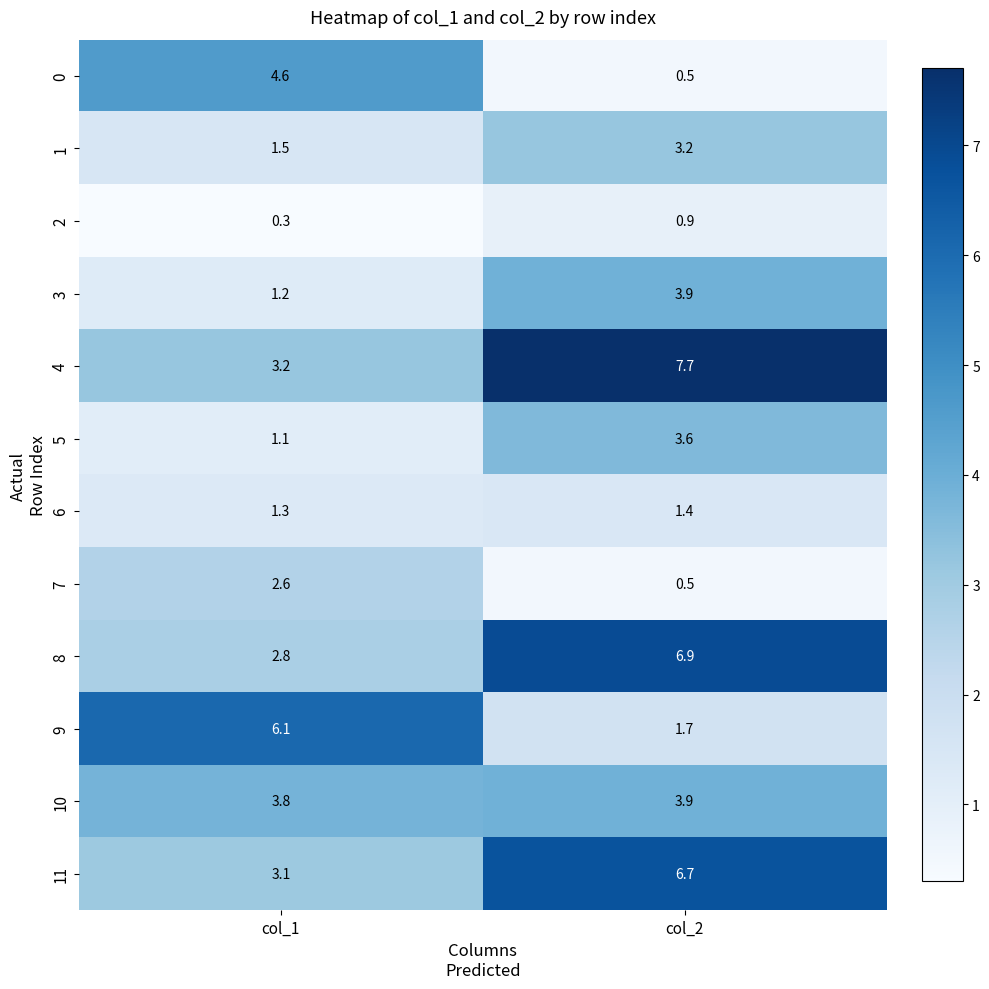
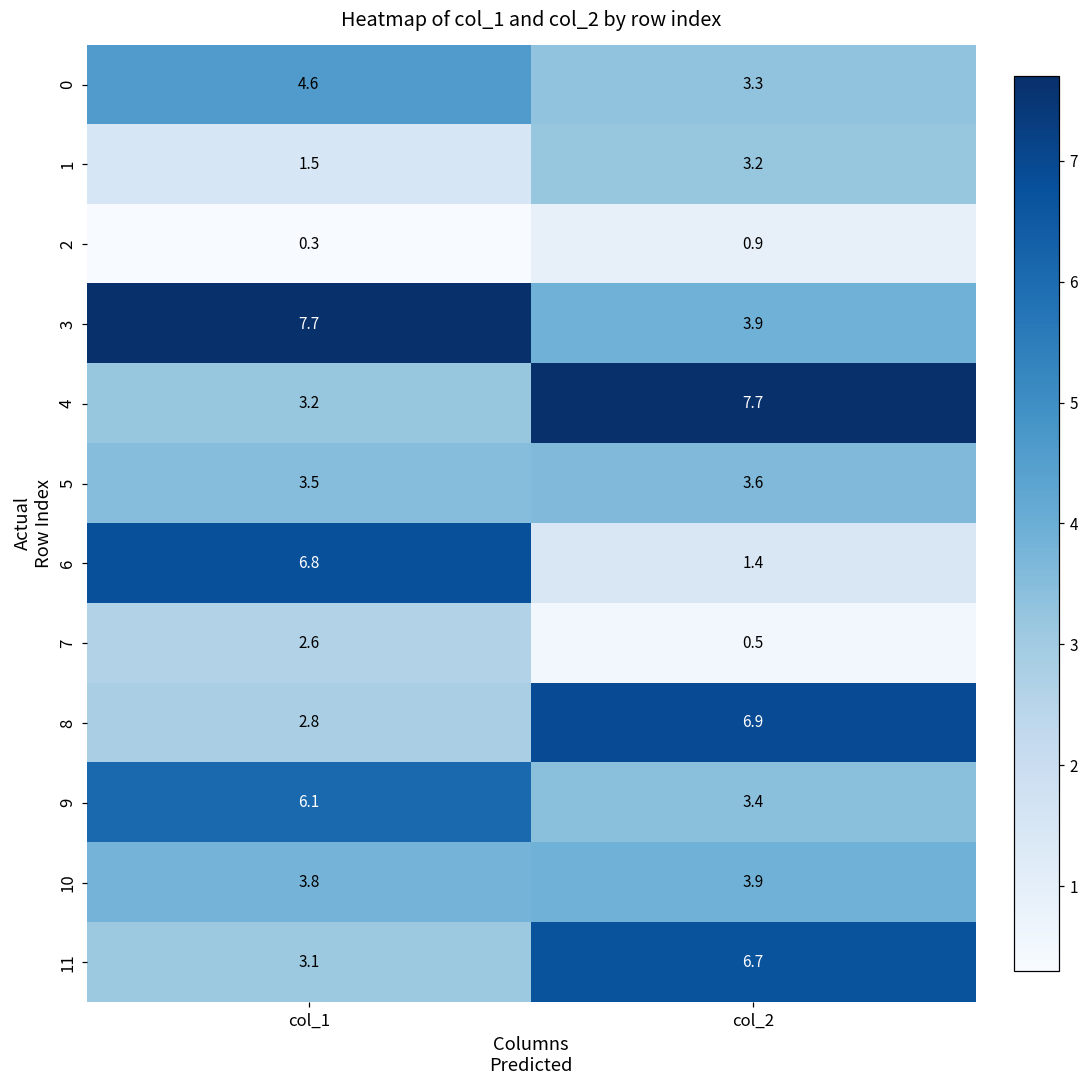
  {
    "0": {
      "col_1": 4.6,
-     "col_2": 0.5
+     "col_2": 3.3
    },
    "1": {
      "col_1": 1.5,
      "col_2": 3.2
    },
    "2": {
      "col_1": 0.3,
      "col_2": 0.9
    },
    "3": {
-     "col_1": 1.2,
+     "col_1": 7.7,
      "col_2": 3.9
    },
    "4": {
      "col_1": 3.2,
      "col_2": 7.7
    },
    "5": {
-     "col_1": 1.1,
+     "col_1": 3.5,
      "col_2": 3.6
    },
    "6": {
-     "col_1": 1.3,
+     "col_1": 6.8,
      "col_2": 1.4
    },
    "7": {
      "col_1": 2.6,
      "col_2": 0.5
    },
    "8": {
      "col_1": 2.8,
      "col_2": 6.9
    },
    "9": {
      "col_1": 6.1,
-     "col_2": 1.7
+     "col_2": 3.4
    },
    "10": {
      "col_1": 3.8,
      "col_2": 3.9
    },
    "11": {
      "col_1": 3.1,
      "col_2": 6.7
    }
  }
